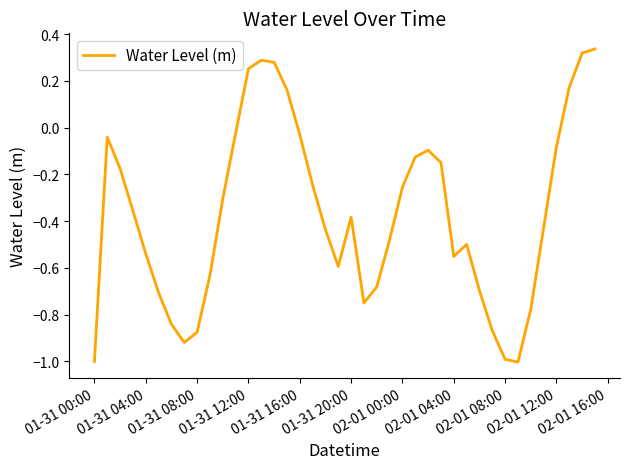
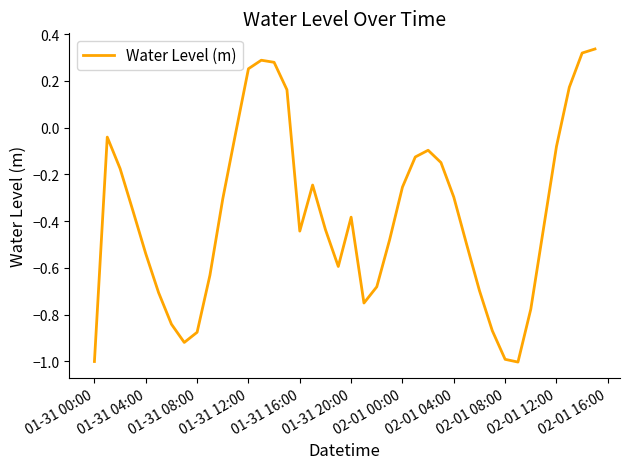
  {
    "01-31 00:00": -1.00,
    "01-31 04:00": -0.54,
    "01-31 08:00": -0.88,
    "01-31 12:00": 0.25,
-   "01-31 16:00": -0.03,
+   "01-31 16:00": -0.44,
    "01-31 20:00": -0.38,
    "02-01 00:00": -0.25,
-   "02-01 04:00": -0.55,
+   "02-01 04:00": -0.30,
    "02-01 08:00": -0.99,
    "02-01 12:00": -0.08
  }
